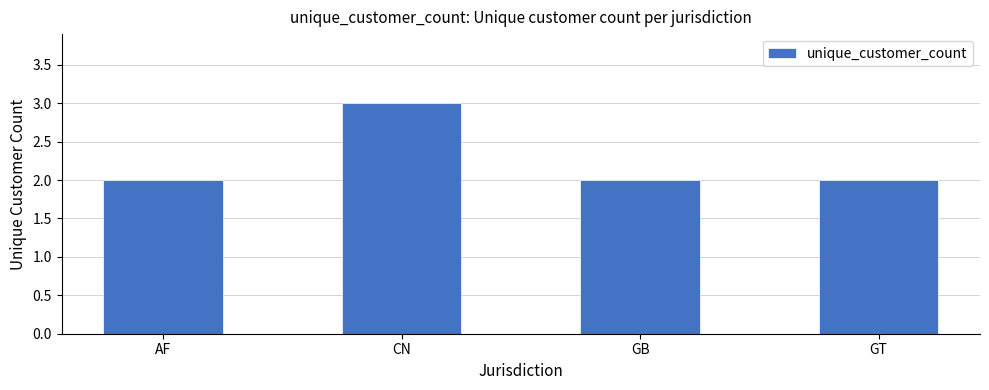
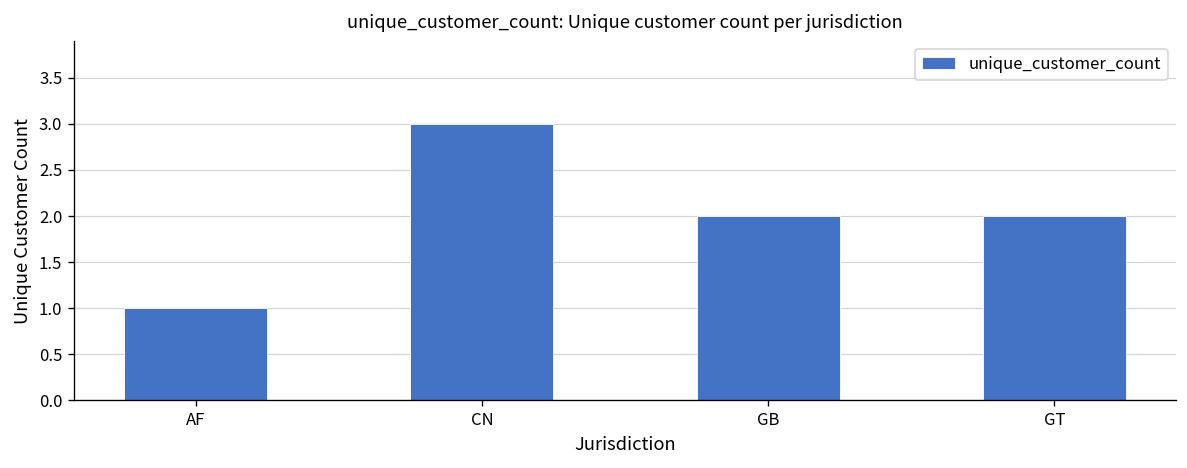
  {
-   "AF": 2,
+   "AF": 1,
    "CN": 3,
    "GB": 2,
    "GT": 2
  }
